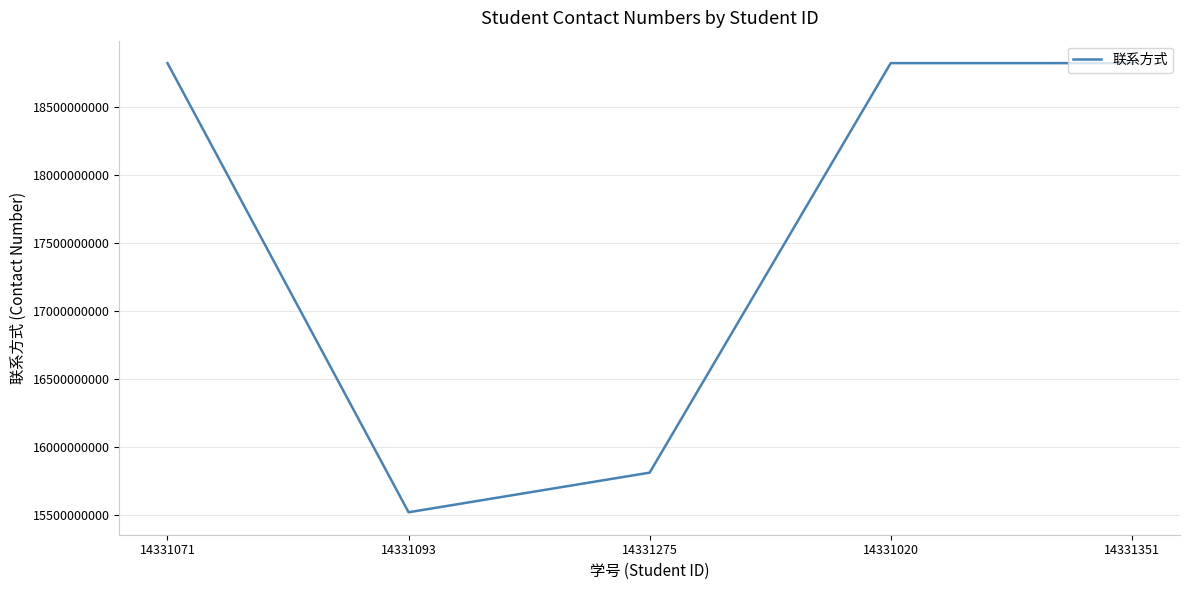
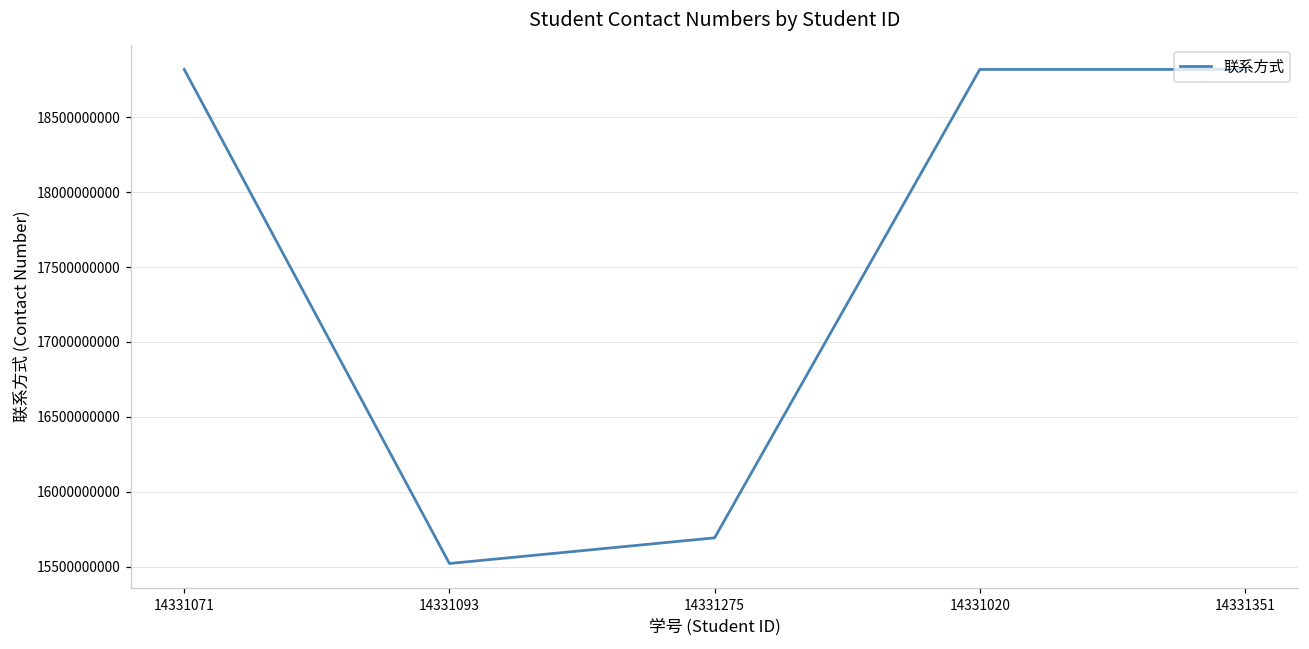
  {
    "14331071": 18820000000,
    "14331093": 15520000000,
-   "14331275": 15810000000,
+   "14331275": 15690000000,
    "14331020": 18820000000
  }
